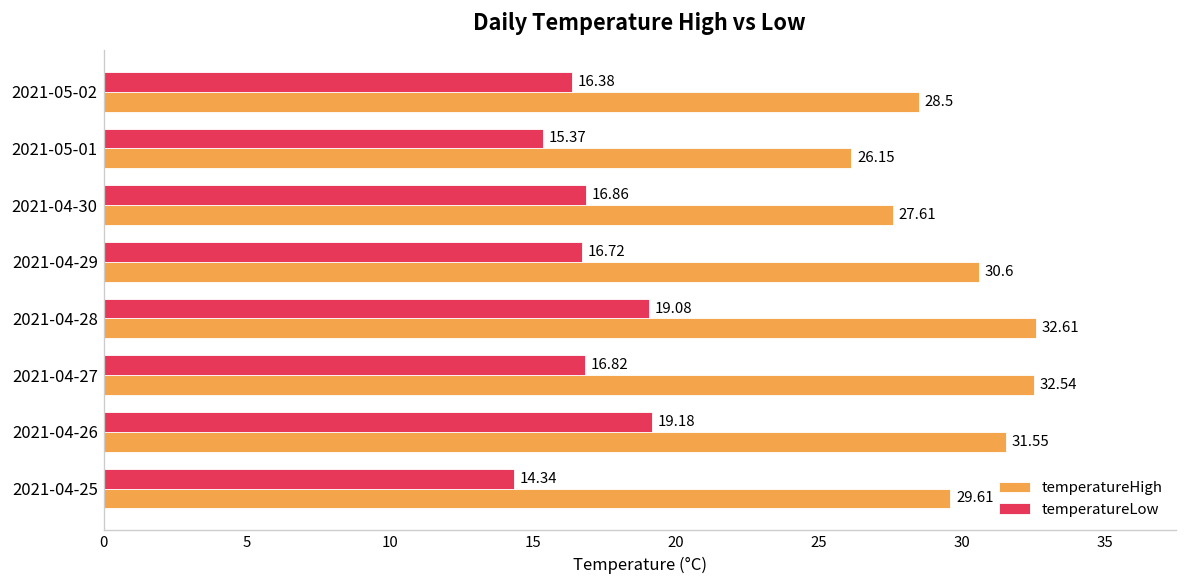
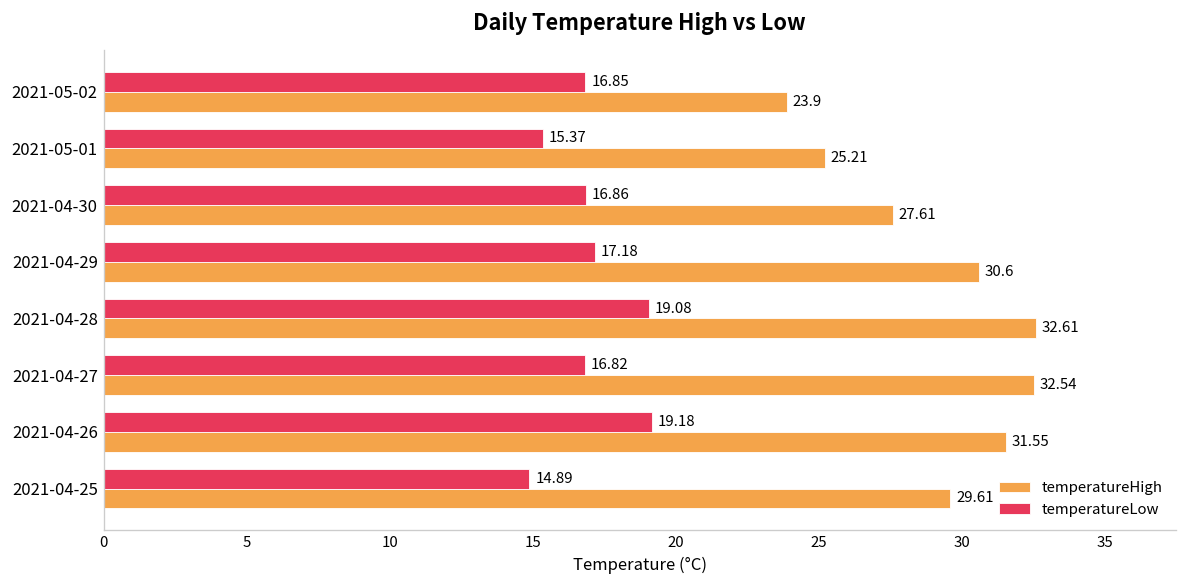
  {
    "temperatureHigh": {
-     "2021-05-02": 28.5,
-     "2021-05-01": 26.15,
+     "2021-05-02": 23.9,
+     "2021-05-01": 25.21,
      "2021-04-30": 27.61,
      "2021-04-29": 30.6,
      "2021-04-28": 32.61,
      "2021-04-27": 32.54,
      "2021-04-26": 31.55,
      "2021-04-25": 29.61
    },
    "temperatureLow": {
-     "2021-05-02": 16.38,
+     "2021-05-02": 16.85,
      "2021-05-01": 15.37,
      "2021-04-30": 16.86,
-     "2021-04-29": 16.72,
+     "2021-04-29": 17.18,
      "2021-04-28": 19.08,
      "2021-04-27": 16.82,
      "2021-04-26": 19.18,
-     "2021-04-25": 14.34
+     "2021-04-25": 14.89
    }
  }
